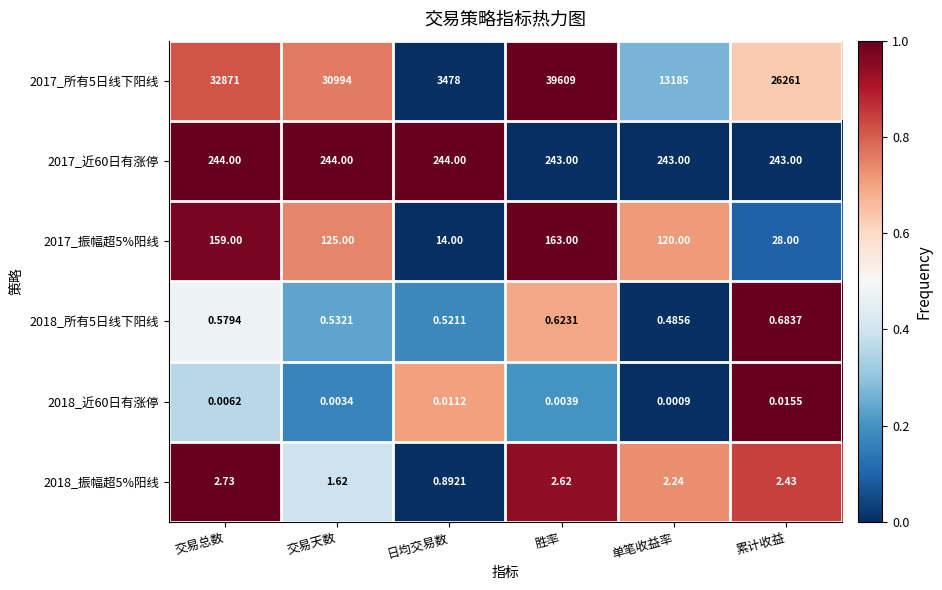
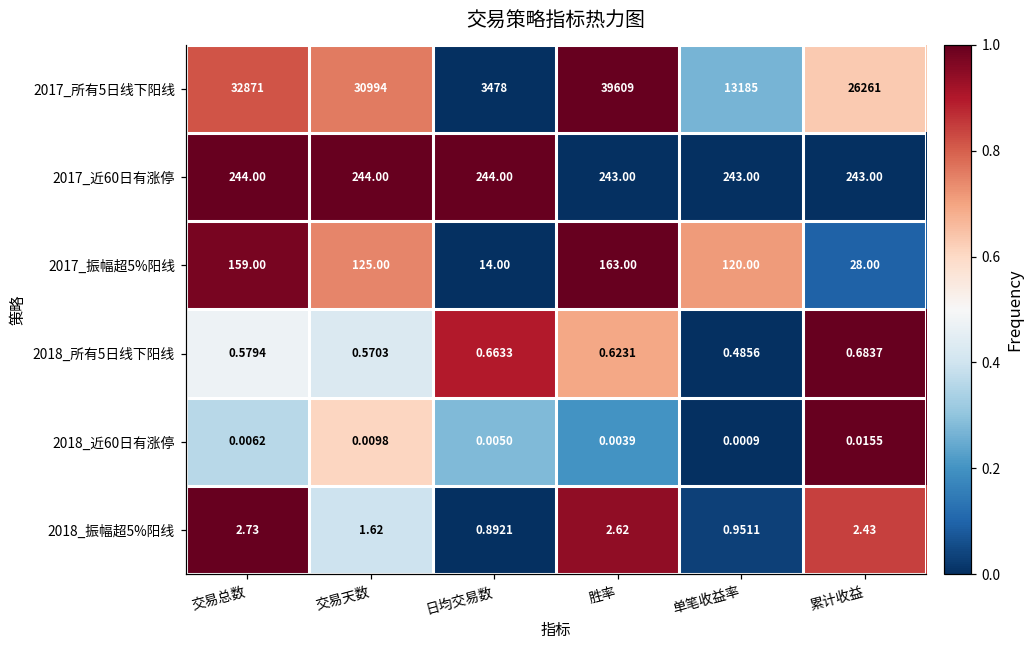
  {
    "2017_所有5日线下阳线": {
      "交易总数": 32871,
      "交易天数": 30994,
      "日均交易数": 3478,
      "胜率": 39609,
      "单笔收益率": 13185,
      "累计收益": 26261
    },
    "2017_近60日有涨停": {
      "交易总数": 244.00,
      "交易天数": 244.00,
      "日均交易数": 244.00,
      "胜率": 243.00,
      "单笔收益率": 243.00,
      "累计收益": 243.00
    },
    "2017_振幅超5%阳线": {
      "交易总数": 159.00,
      "交易天数": 125.00,
      "日均交易数": 14.00,
      "胜率": 163.00,
      "单笔收益率": 120.00,
      "累计收益": 28.00
    },
    "2018_所有5日线下阳线": {
      "交易总数": 0.5794,
-     "交易天数": 0.5321,
-     "日均交易数": 0.5211,
+     "交易天数": 0.5703,
+     "日均交易数": 0.6633,
      "胜率": 0.6231,
      "单笔收益率": 0.4856,
      "累计收益": 0.6837
    },
    "2018_近60日有涨停": {
      "交易总数": 0.0062,
-     "交易天数": 0.0034,
-     "日均交易数": 0.0112,
+     "交易天数": 0.0098,
+     "日均交易数": 0.0050,
      "胜率": 0.0039,
      "单笔收益率": 0.0009,
      "累计收益": 0.0155
    },
    "2018_振幅超5%阳线": {
      "交易总数": 2.73,
      "交易天数": 1.62,
      "日均交易数": 0.8921,
      "胜率": 2.62,
-     "单笔收益率": 2.24,
+     "单笔收益率": 0.9511,
      "累计收益": 2.43
    }
  }
